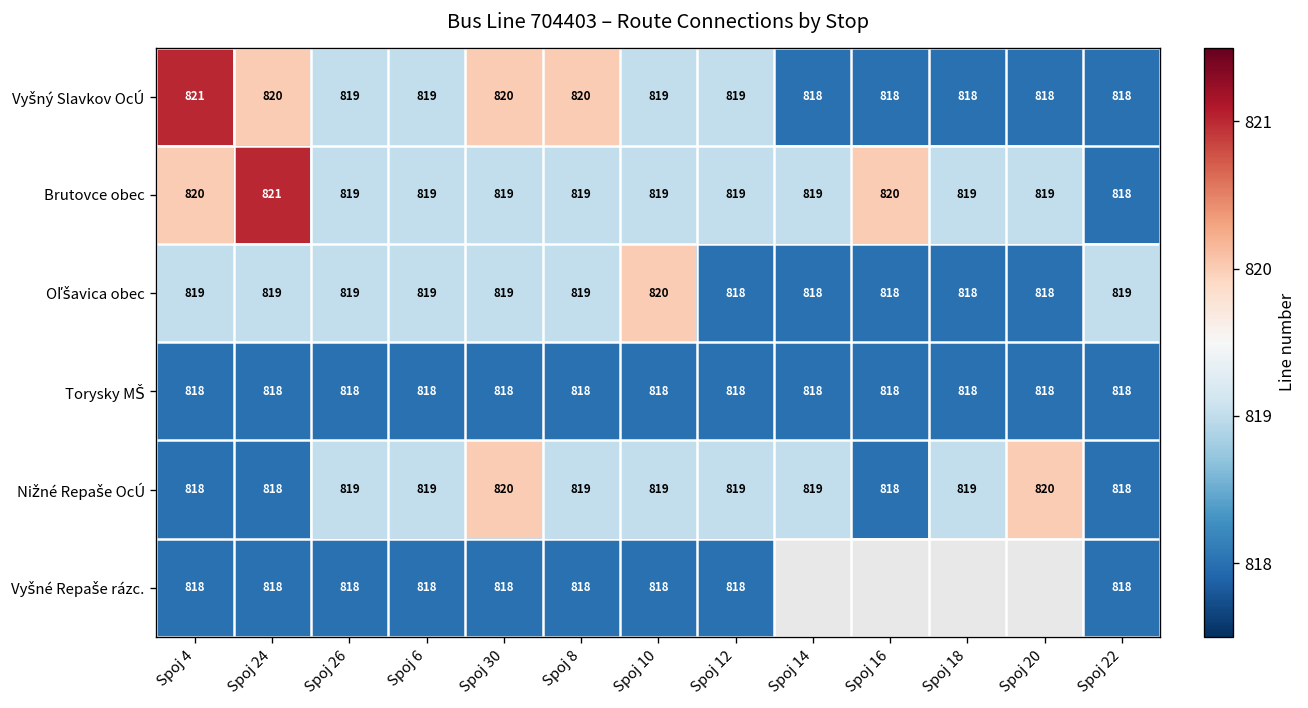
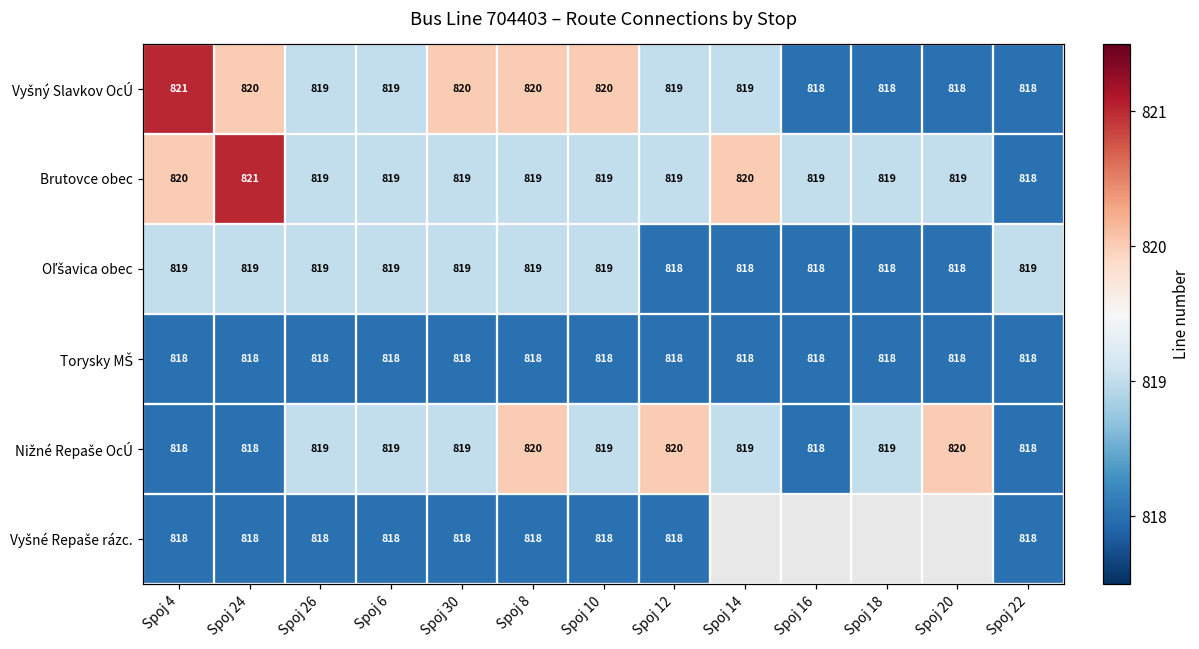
  {
    "Vyšný Slavkov OcÚ": {
      "Spoj 4": 821,
      "Spoj 24": 820,
      "Spoj 26": 819,
      "Spoj 6": 819,
      "Spoj 30": 820,
      "Spoj 8": 820,
-     "Spoj 10": 819,
+     "Spoj 10": 820,
      "Spoj 12": 819,
-     "Spoj 14": 818,
+     "Spoj 14": 819,
      "Spoj 16": 818,
      "Spoj 18": 818,
      "Spoj 20": 818,
      "Spoj 22": 818
    },
    "Brutovce obec": {
      "Spoj 4": 820,
      "Spoj 24": 821,
      "Spoj 26": 819,
      "Spoj 6": 819,
      "Spoj 30": 819,
      "Spoj 8": 819,
      "Spoj 10": 819,
      "Spoj 12": 819,
-     "Spoj 14": 819,
-     "Spoj 16": 820,
+     "Spoj 14": 820,
+     "Spoj 16": 819,
      "Spoj 18": 819,
      "Spoj 20": 819,
      "Spoj 22": 818
    },
    "Oľšavica obec": {
      "Spoj 4": 819,
      "Spoj 24": 819,
      "Spoj 26": 819,
      "Spoj 6": 819,
      "Spoj 30": 819,
      "Spoj 8": 819,
-     "Spoj 10": 820,
+     "Spoj 10": 819,
      "Spoj 12": 818,
      "Spoj 14": 818,
      "Spoj 16": 818,
      "Spoj 18": 818,
      "Spoj 20": 818,
      "Spoj 22": 819
    },
    "Torysky MŠ": {
      "Spoj 4": 818,
      "Spoj 24": 818,
      "Spoj 26": 818,
      "Spoj 6": 818,
      "Spoj 30": 818,
      "Spoj 8": 818,
      "Spoj 10": 818,
      "Spoj 12": 818,
      "Spoj 14": 818,
      "Spoj 16": 818,
      "Spoj 18": 818,
      "Spoj 20": 818,
      "Spoj 22": 818
    },
    "Nižné Repaše OcÚ": {
      "Spoj 4": 818,
      "Spoj 24": 818,
      "Spoj 26": 819,
      "Spoj 6": 819,
-     "Spoj 30": 820,
-     "Spoj 8": 819,
+     "Spoj 30": 819,
+     "Spoj 8": 820,
      "Spoj 10": 819,
-     "Spoj 12": 819,
+     "Spoj 12": 820,
      "Spoj 14": 819,
      "Spoj 16": 818,
      "Spoj 18": 819,
      "Spoj 20": 820,
      "Spoj 22": 818
    },
    "Vyšné Repaše rázc.": {
      "Spoj 4": 818,
      "Spoj 24": 818,
      "Spoj 26": 818,
      "Spoj 6": 818,
      "Spoj 30": 818,
      "Spoj 8": 818,
      "Spoj 10": 818,
      "Spoj 12": 818,
      "Spoj 22": 818
    }
  }
